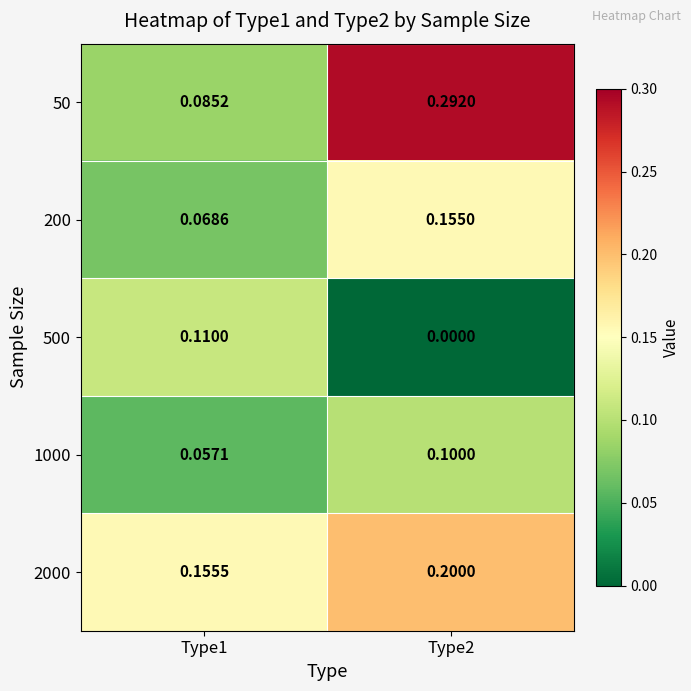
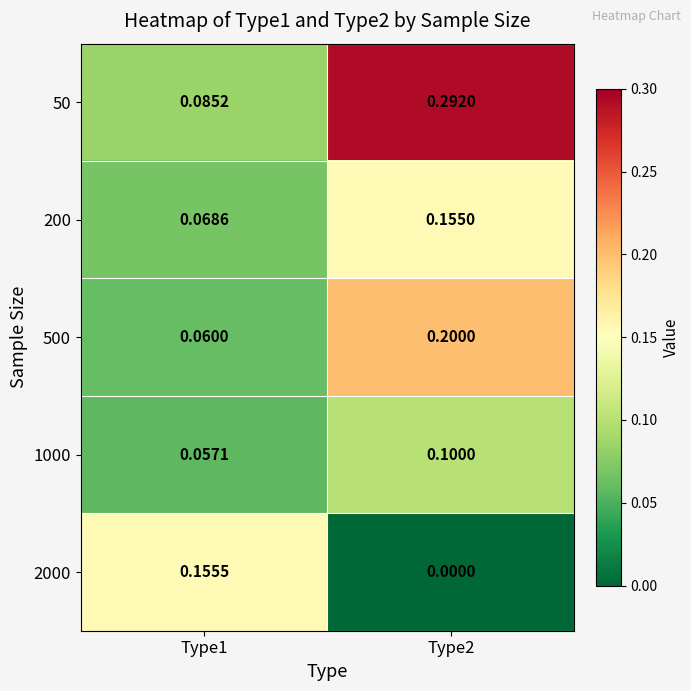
  {
    "50": {
      "Type1": 0.0852,
      "Type2": 0.2920
    },
    "200": {
      "Type1": 0.0686,
      "Type2": 0.1550
    },
    "500": {
-     "Type1": 0.1100,
-     "Type2": 0.0000
+     "Type1": 0.0600,
+     "Type2": 0.2000
    },
    "1000": {
      "Type1": 0.0571,
      "Type2": 0.1000
    },
    "2000": {
      "Type1": 0.1555,
-     "Type2": 0.2000
+     "Type2": 0.0000
    }
  }
